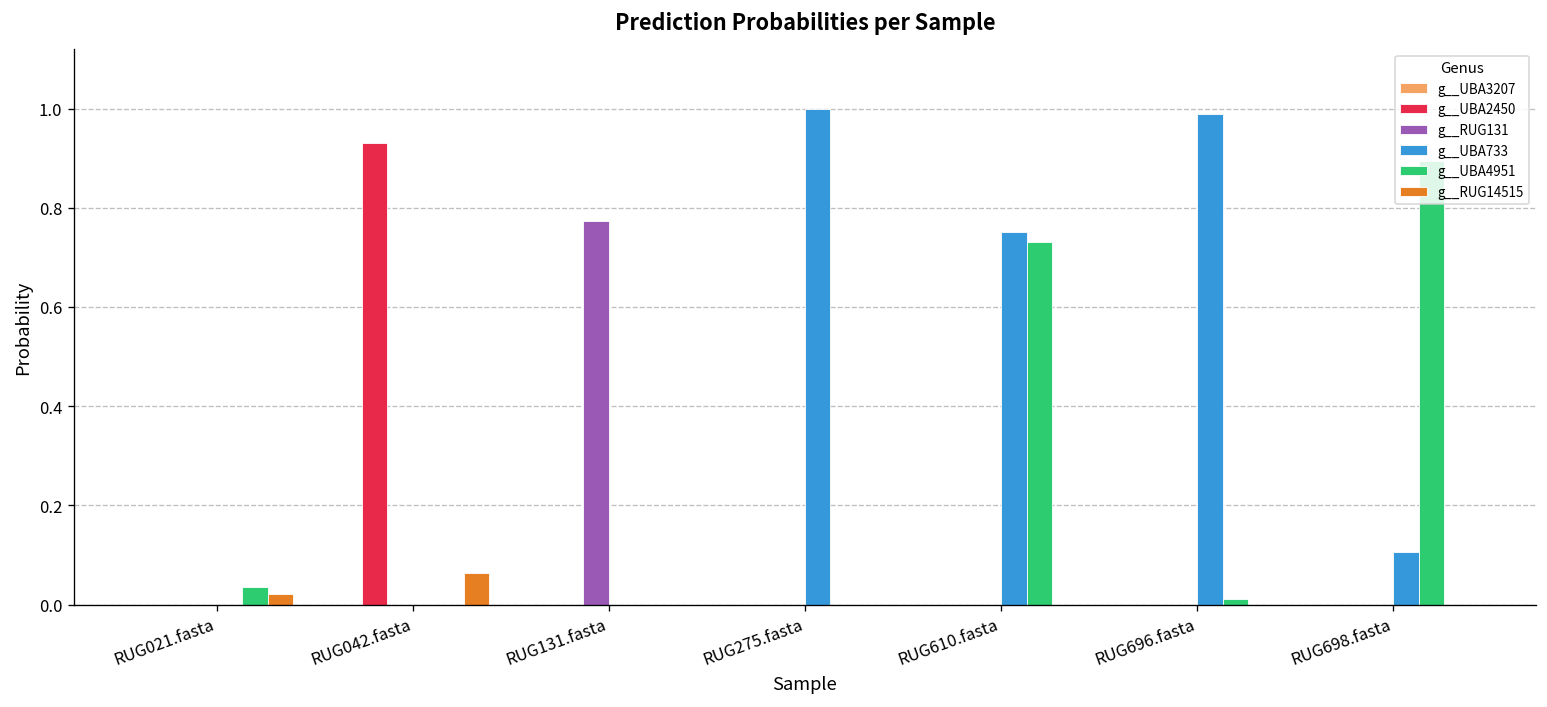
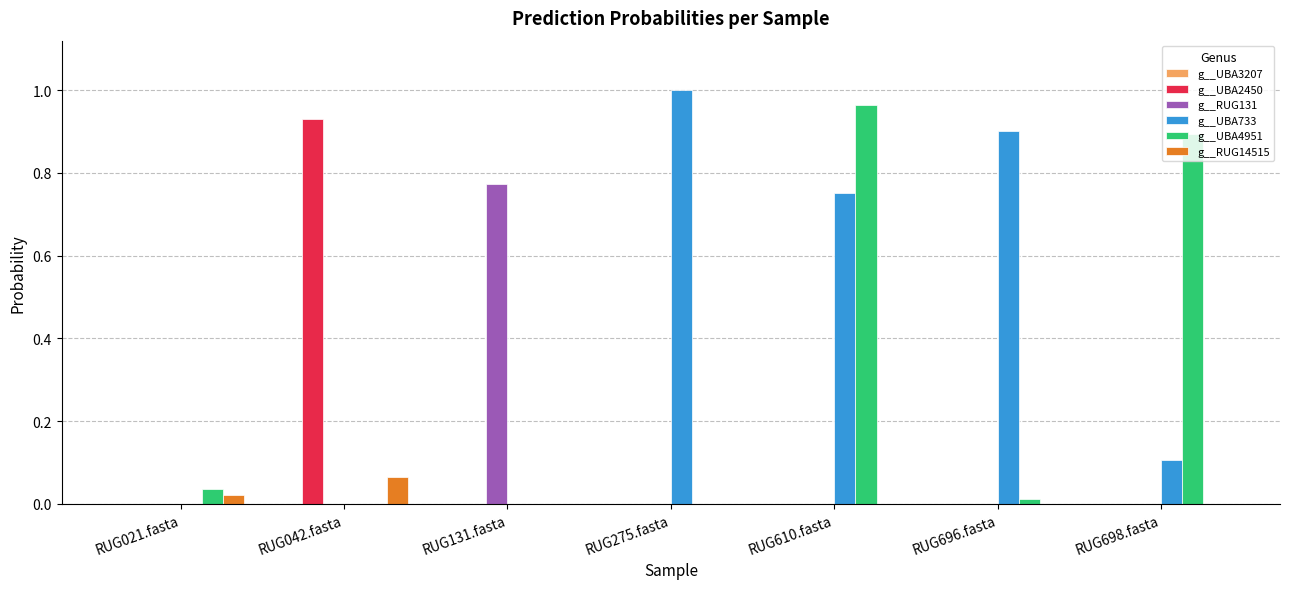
  {
    "g__UBA2450": {
      "RUG042.fasta": 0.93
    },
    "g__RUG131": {
      "RUG131.fasta": 0.77
    },
    "g__UBA733": {
      "RUG275.fasta": 1.00,
      "RUG610.fasta": 0.75,
-     "RUG696.fasta": 0.99,
+     "RUG696.fasta": 0.90,
      "RUG698.fasta": 0.11
    },
    "g__UBA4951": {
      "RUG021.fasta": 0.04,
-     "RUG610.fasta": 0.73,
+     "RUG610.fasta": 0.96,
      "RUG696.fasta": 0.01
    },
    "g__RUG14515": {
      "RUG021.fasta": 0.02,
      "RUG042.fasta": 0.06
    }
  }
